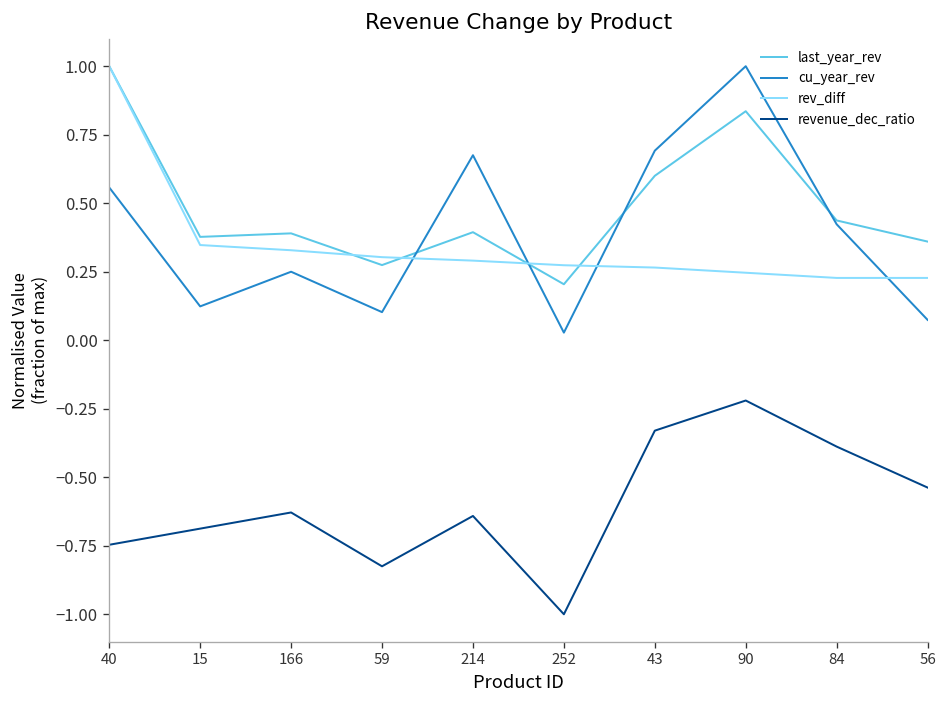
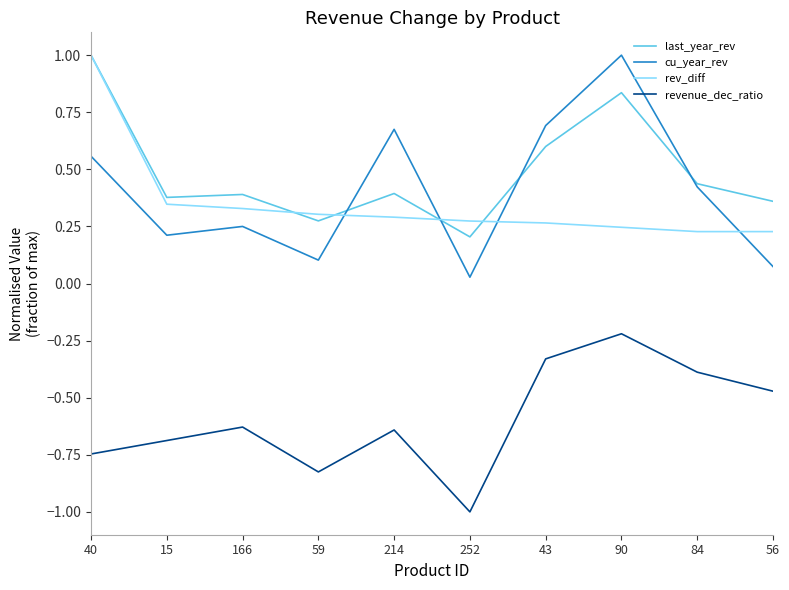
  {
    "cu_year_rev": {
      "40": 0.56,
-     "15": 0.12,
+     "15": 0.21,
      "166": 0.25,
      "59": 0.10,
      "214": 0.68,
      "252": 0.03,
      "43": 0.69,
      "90": 1.00,
      "84": 0.42,
      "56": 0.07
    },
    "revenue_dec_ratio": {
      "40": -0.75,
      "15": -0.69,
      "166": -0.63,
      "59": -0.82,
      "214": -0.64,
      "252": -1.00,
      "43": -0.33,
      "90": -0.22,
      "84": -0.39,
-     "56": -0.54
+     "56": -0.47
    }
  }
